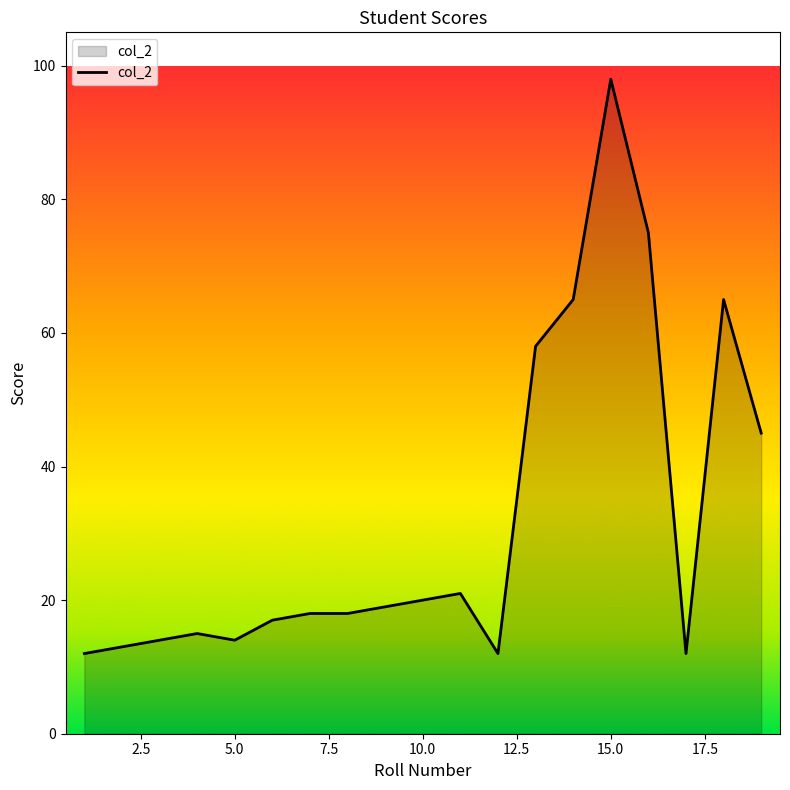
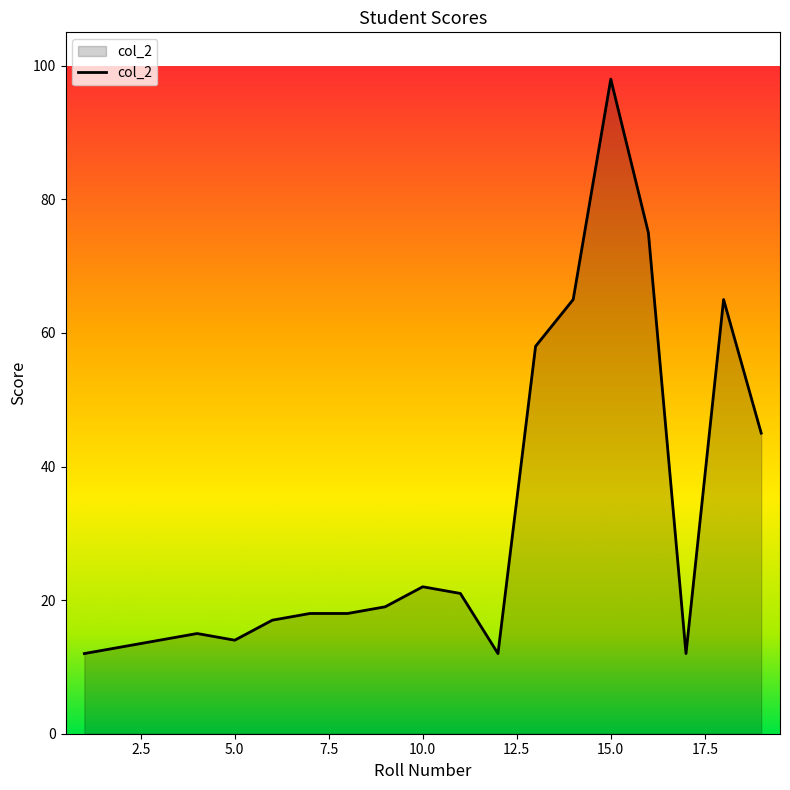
  {
    "5.0": 14,
-   "10.0": 20,
+   "10.0": 22,
    "15.0": 98
  }
